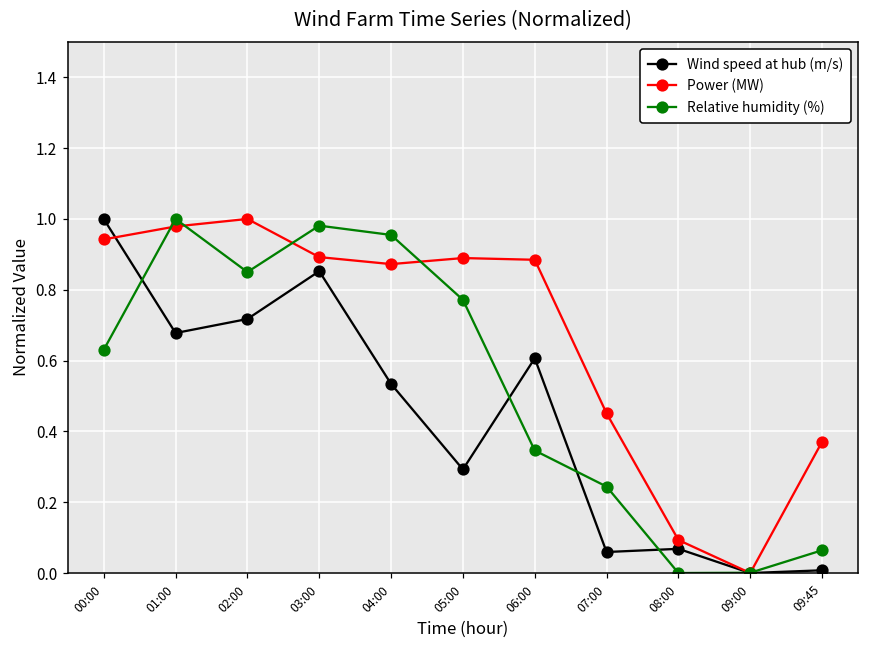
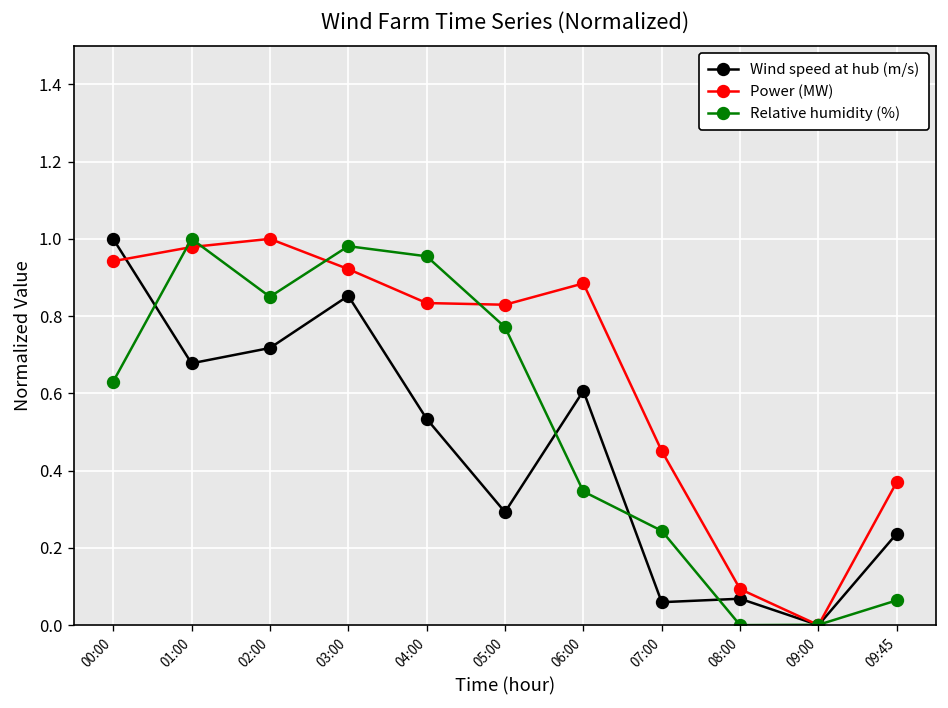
  {
    "Wind speed at hub (m/s)": {
      "00:00": 1.00,
      "01:00": 0.68,
      "02:00": 0.72,
      "03:00": 0.85,
      "04:00": 0.53,
      "05:00": 0.29,
      "06:00": 0.61,
      "07:00": 0.06,
      "08:00": 0.07,
-     "09:45": 0.01
+     "09:45": 0.24
    },
    "Power (MW)": {
      "00:00": 0.94,
      "01:00": 0.98,
      "02:00": 1.00,
-     "03:00": 0.89,
-     "04:00": 0.87,
-     "05:00": 0.89,
+     "03:00": 0.92,
+     "04:00": 0.83,
+     "05:00": 0.83,
      "06:00": 0.88,
      "07:00": 0.45,
      "08:00": 0.09,
      "09:45": 0.37
    },
    "Relative humidity (%)": {
      "00:00": 0.63,
      "01:00": 1.00,
      "02:00": 0.85,
      "03:00": 0.98,
      "04:00": 0.95,
      "05:00": 0.77,
      "06:00": 0.35,
      "07:00": 0.24,
      "08:00": 0.00,
      "09:45": 0.06
    }
  }
